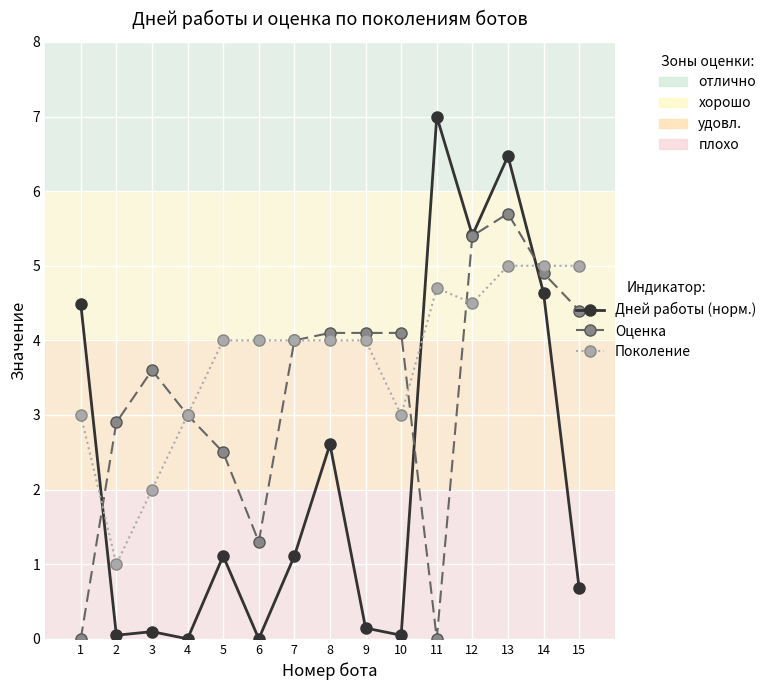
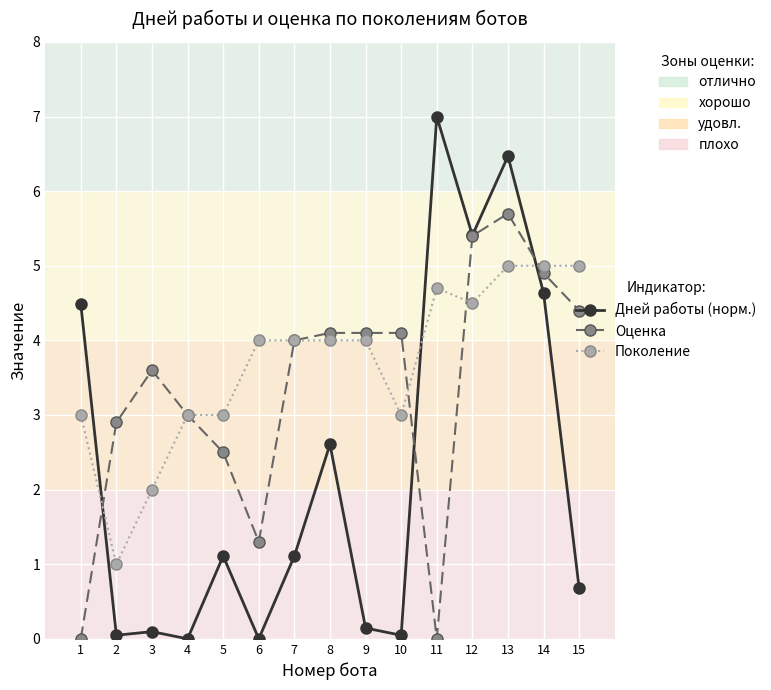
  {
    "Дней работы (норм.)": {
      "1": 4.5,
      "2": 0.0,
      "3": 0.1,
      "4": 0,
      "5": 1.1,
      "6": 0,
      "7": 1.1,
      "8": 2.6,
      "9": 0.1,
      "10": 0.0,
      "11": 7,
      "13": 6.5,
      "14": 4.6,
      "15": 0.7
    },
    "Оценка": {
      "1": 0,
      "2": 2.9,
      "3": 3.6,
      "5": 2.5,
      "6": 1.3,
      "8": 4.1,
      "9": 4.1,
      "10": 4.1,
      "11": 0,
      "13": 5.7,
      "14": 4.9,
      "15": 4.4
    },
    "Поколение": {
      "1": 3,
      "2": 1,
      "3": 2,
-     "5": 4,
+     "5": 3,
      "6": 4,
      "8": 4,
      "9": 4,
      "10": 3,
      "11": 4.7,
      "12": 4.5,
      "13": 5,
      "14": 5,
      "15": 5
    }
  }
